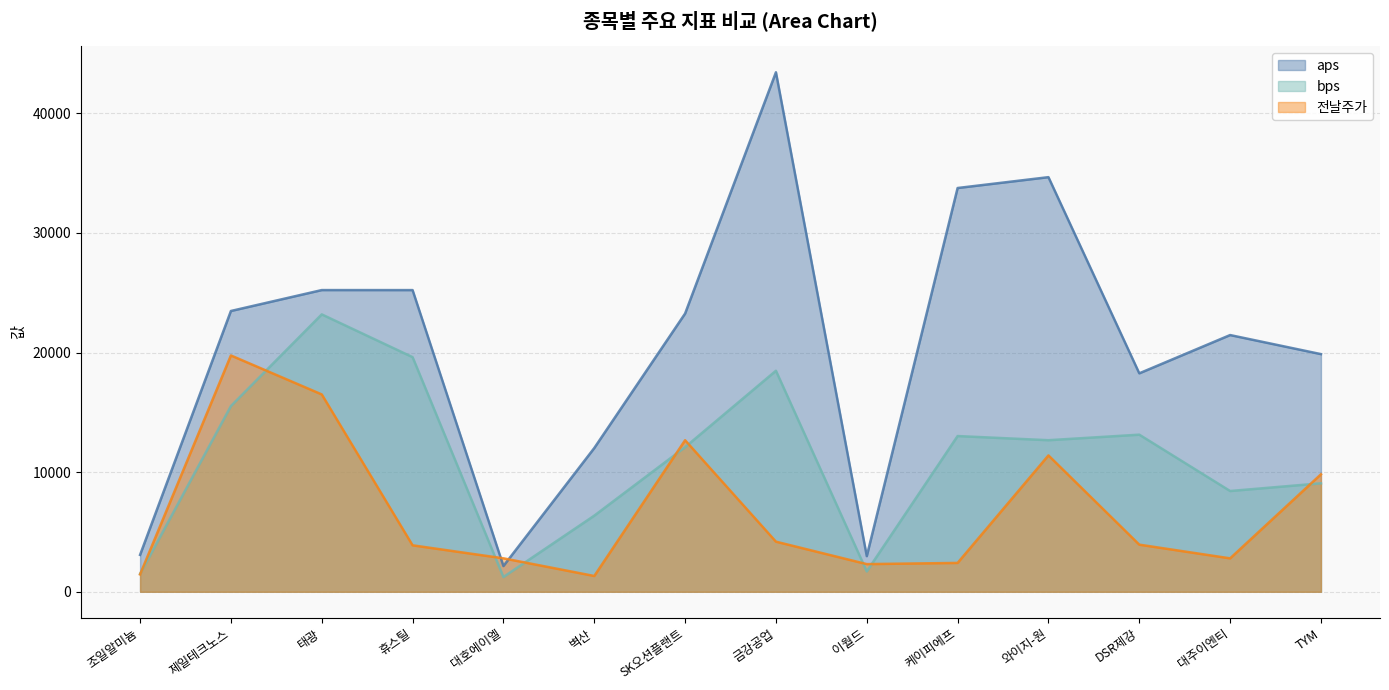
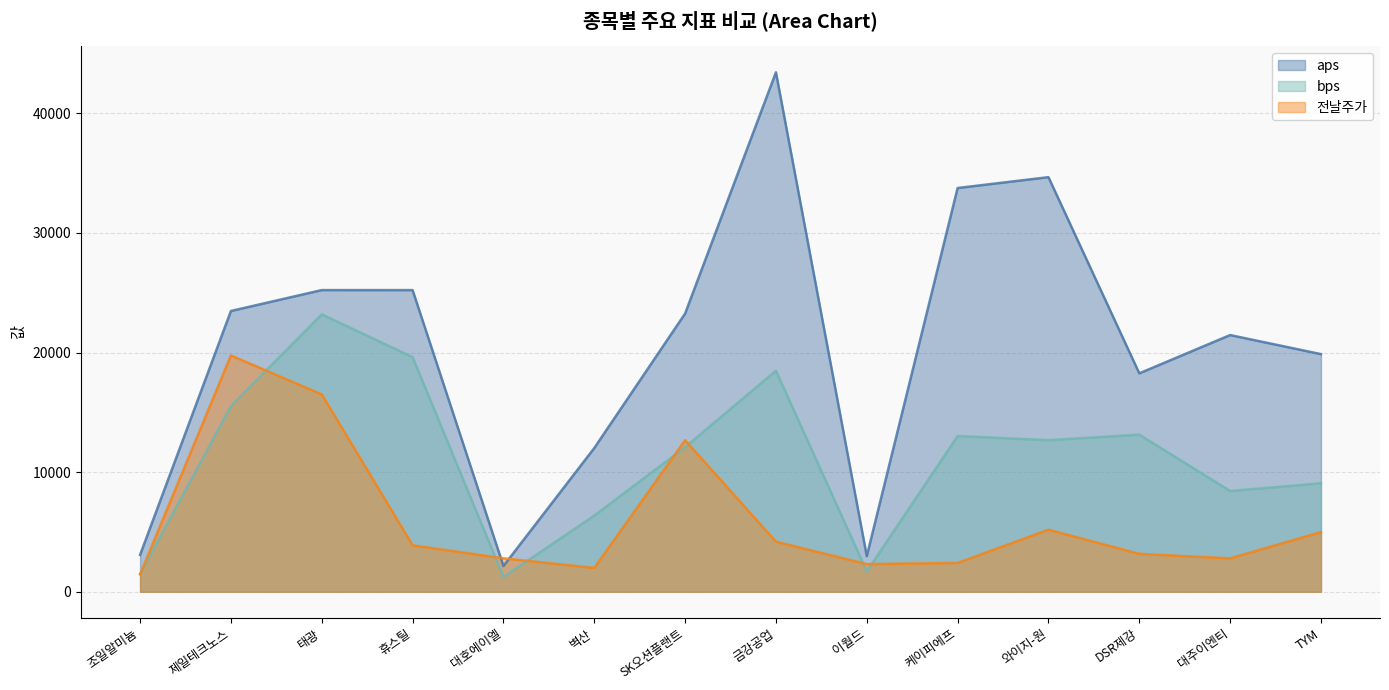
  {
    "전날주가": {
      "제일테크노스": 19800,
      "태광": 16500,
      "휴스틸": 3900,
      "대호에이엘": 2800,
-     "벽산": 1300,
+     "벽산": 2000,
      "SK오션플랜트": 12700,
      "금강공업": 4200,
      "이월드": 2300,
      "케이피에프": 2400,
-     "와이지-원": 11400,
-     "DSR제강": 3900,
+     "와이지-원": 5200,
+     "DSR제강": 3200,
      "대주이엔티": 2800,
-     "TYM": 9800
+     "TYM": 5000
    }
  }
